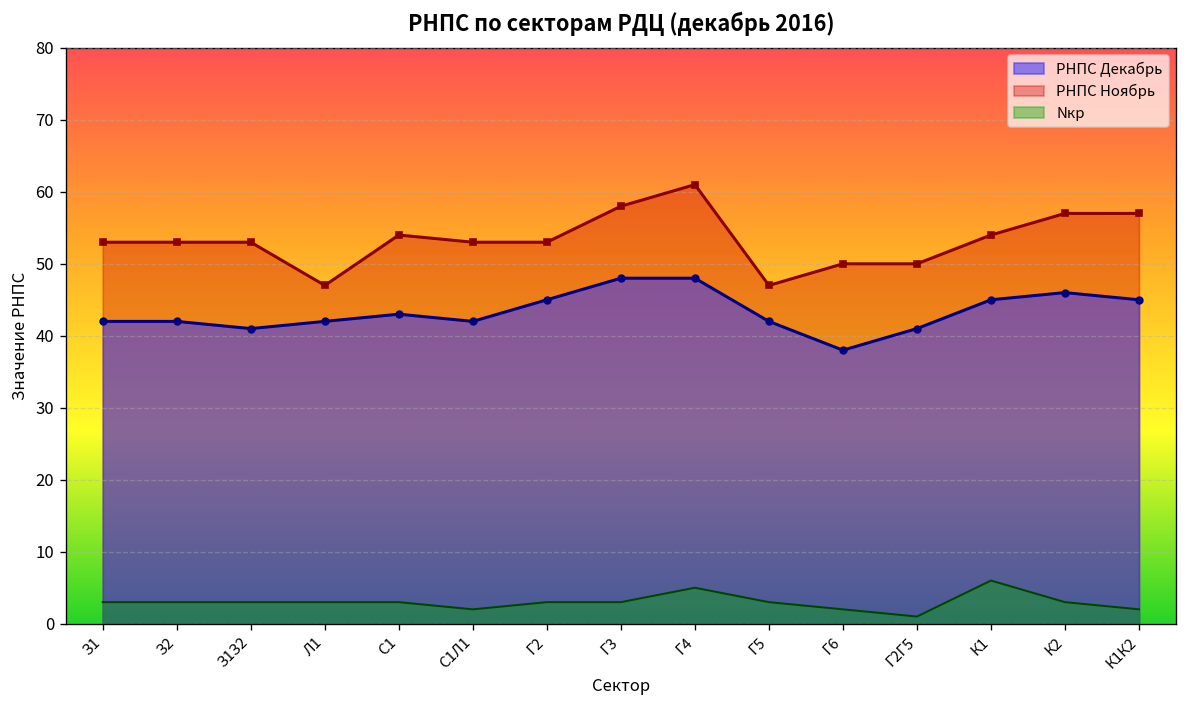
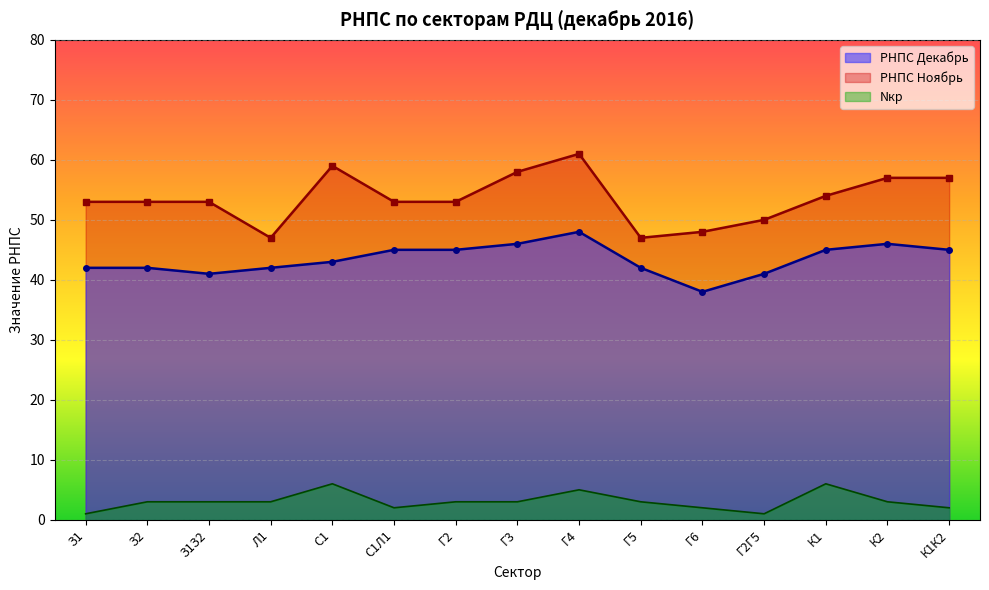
  {
    "РНПС Декабрь": {
      "З1": 42,
      "З2": 42,
      "З1З2": 41,
      "Л1": 42,
      "С1": 43,
-     "С1Л1": 42,
+     "С1Л1": 45,
      "Г2": 45,
-     "Г3": 48,
+     "Г3": 46,
      "Г4": 48,
      "Г5": 42,
      "Г6": 38,
      "Г2Г5": 41,
      "К1": 45,
      "К2": 46,
      "К1К2": 45
    },
    "РНПС Ноябрь": {
      "З1": 53,
      "З2": 53,
      "З1З2": 53,
      "Л1": 47,
-     "С1": 54,
+     "С1": 59,
      "С1Л1": 53,
      "Г2": 53,
      "Г3": 58,
      "Г4": 61,
      "Г5": 47,
-     "Г6": 50,
+     "Г6": 48,
      "Г2Г5": 50,
      "К1": 54,
      "К2": 57,
      "К1К2": 57
    },
    "Nкр": {
-     "З1": 3,
+     "З1": 1,
      "З2": 3,
      "З1З2": 3,
      "Л1": 3,
-     "С1": 3,
+     "С1": 6,
      "С1Л1": 2,
      "Г2": 3,
      "Г3": 3,
      "Г4": 5,
      "Г5": 3,
      "Г6": 2,
      "Г2Г5": 1,
      "К1": 6,
      "К2": 3,
      "К1К2": 2
    }
  }
